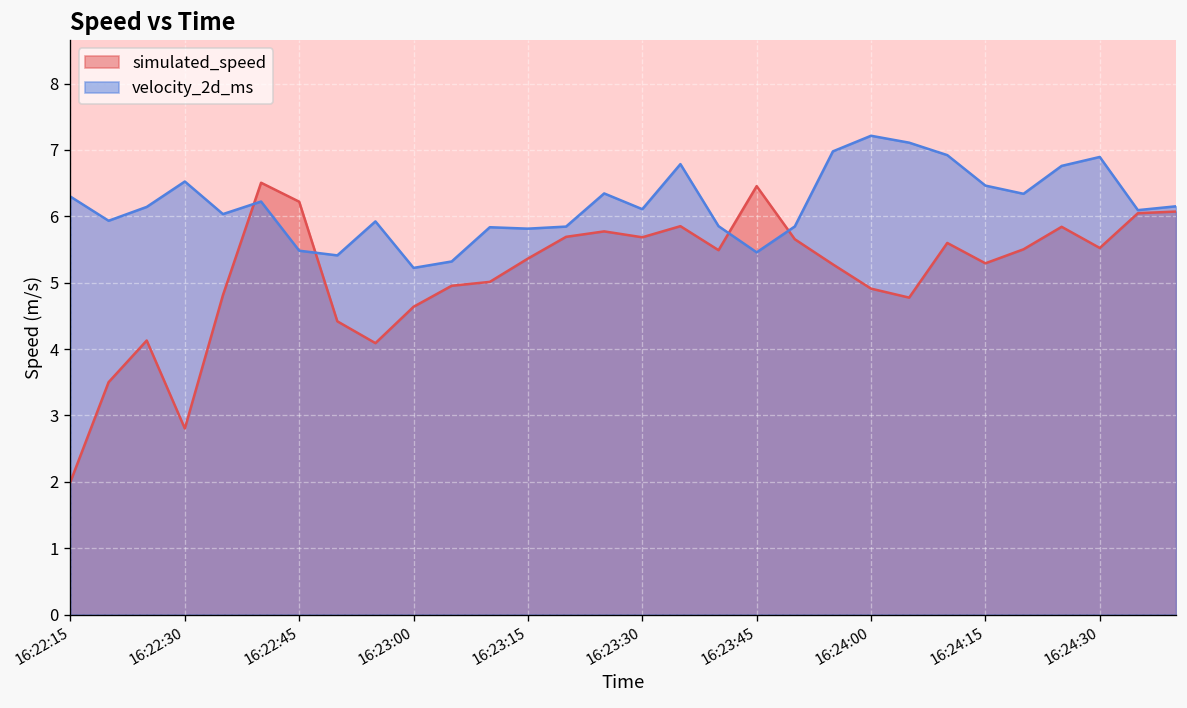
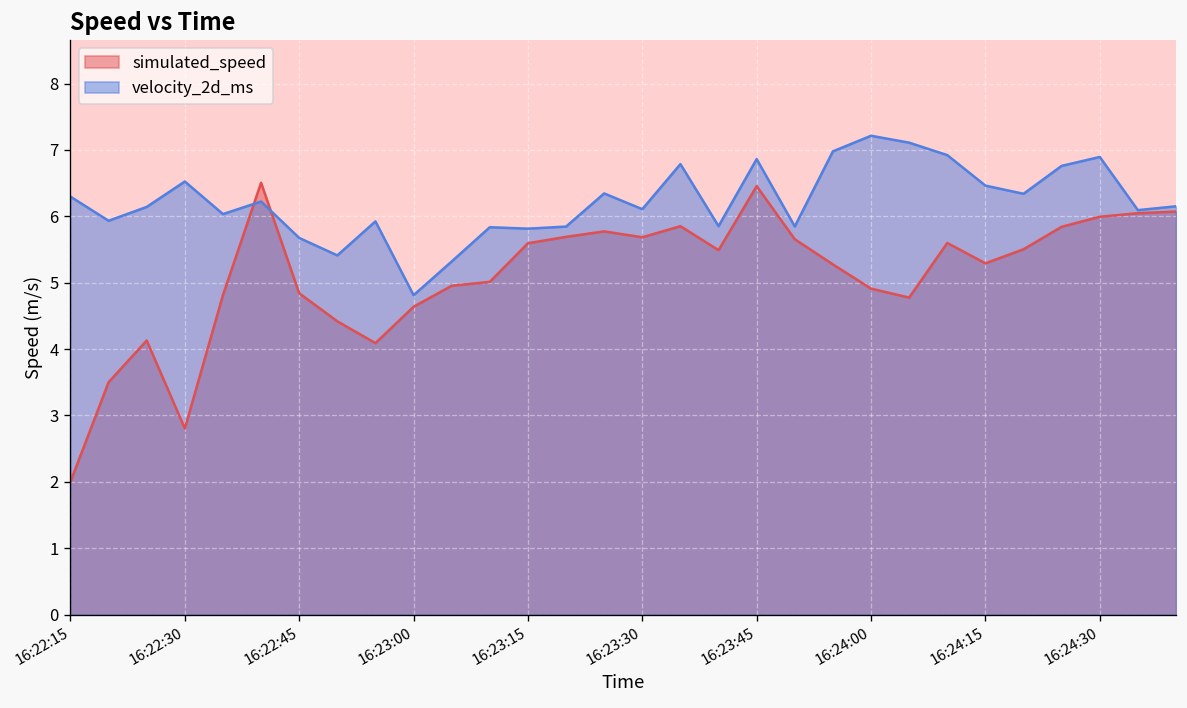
  {
    "simulated_speed": {
      "16:22:15": 2.0,
      "16:22:30": 2.8,
-     "16:22:45": 6.2,
+     "16:22:45": 4.8,
      "16:23:00": 4.6,
-     "16:23:15": 5.4,
+     "16:23:15": 5.6,
      "16:23:30": 5.7,
      "16:23:45": 6.5,
      "16:24:00": 4.9,
      "16:24:15": 5.3,
-     "16:24:30": 5.5
+     "16:24:30": 6.0
    },
    "velocity_2d_ms": {
      "16:22:15": 6.3,
      "16:22:30": 6.5,
-     "16:22:45": 5.5,
-     "16:23:00": 5.2,
+     "16:22:45": 5.7,
+     "16:23:00": 4.8,
      "16:23:15": 5.8,
      "16:23:30": 6.1,
-     "16:23:45": 5.5,
+     "16:23:45": 6.9,
      "16:24:00": 7.2,
      "16:24:15": 6.5,
      "16:24:30": 6.9
    }
  }
